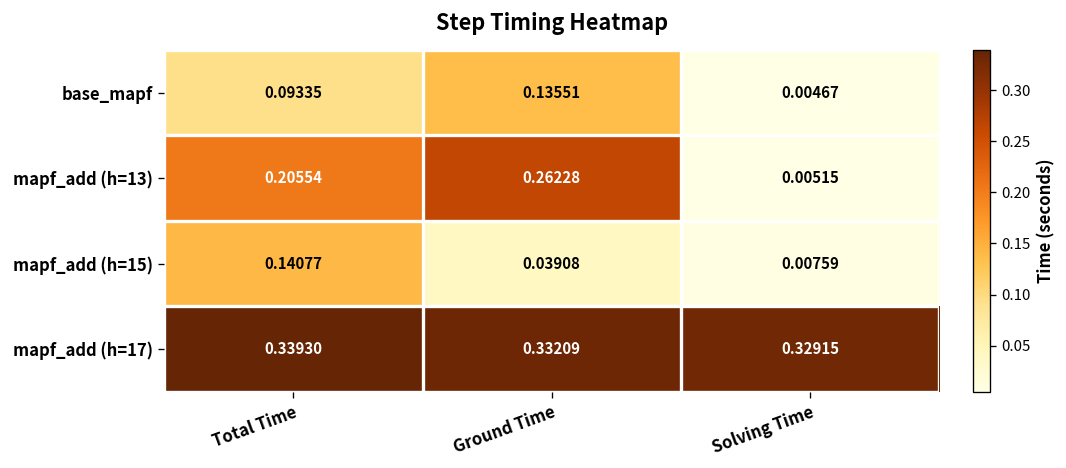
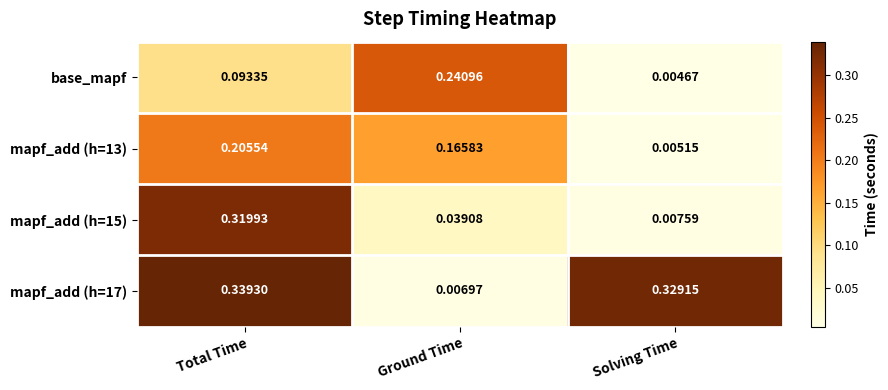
  {
    "base_mapf": {
      "Total Time": 0.09335,
-     "Ground Time": 0.13551,
+     "Ground Time": 0.24096,
      "Solving Time": 0.00467
    },
    "mapf_add (h=13)": {
      "Total Time": 0.20554,
-     "Ground Time": 0.26228,
+     "Ground Time": 0.16583,
      "Solving Time": 0.00515
    },
    "mapf_add (h=15)": {
-     "Total Time": 0.14077,
+     "Total Time": 0.31993,
      "Ground Time": 0.03908,
      "Solving Time": 0.00759
    },
    "mapf_add (h=17)": {
      "Total Time": 0.33930,
-     "Ground Time": 0.33209,
+     "Ground Time": 0.00697,
      "Solving Time": 0.32915
    }
  }
